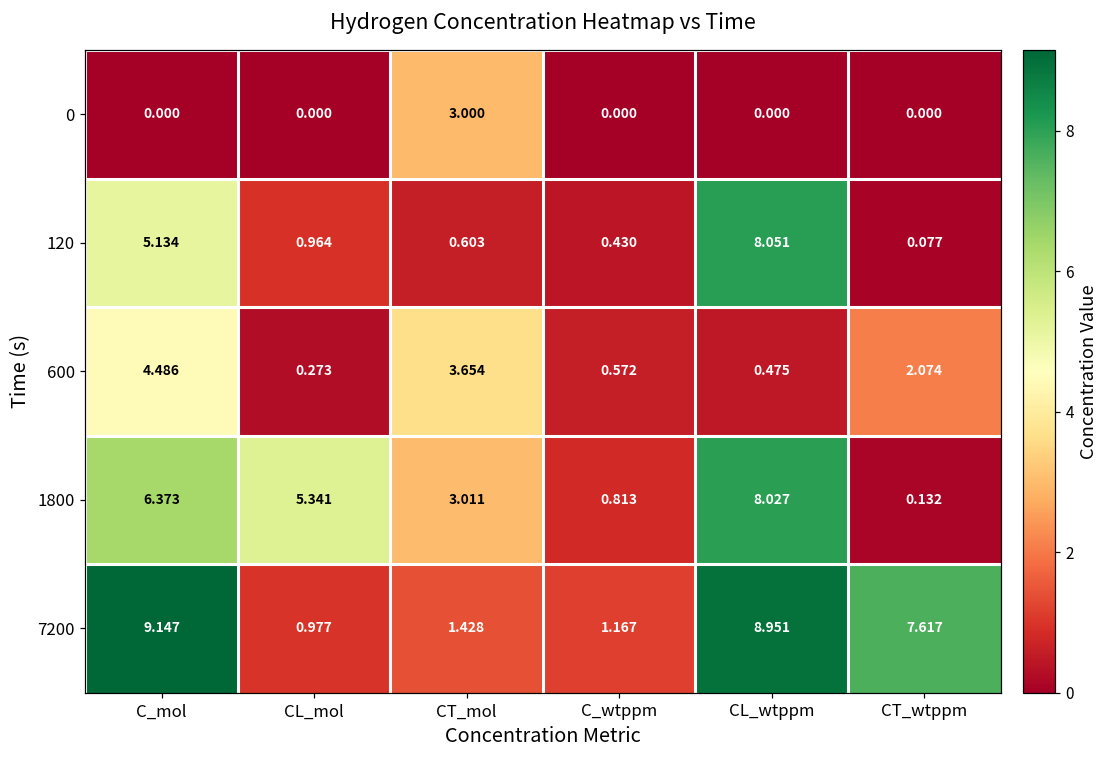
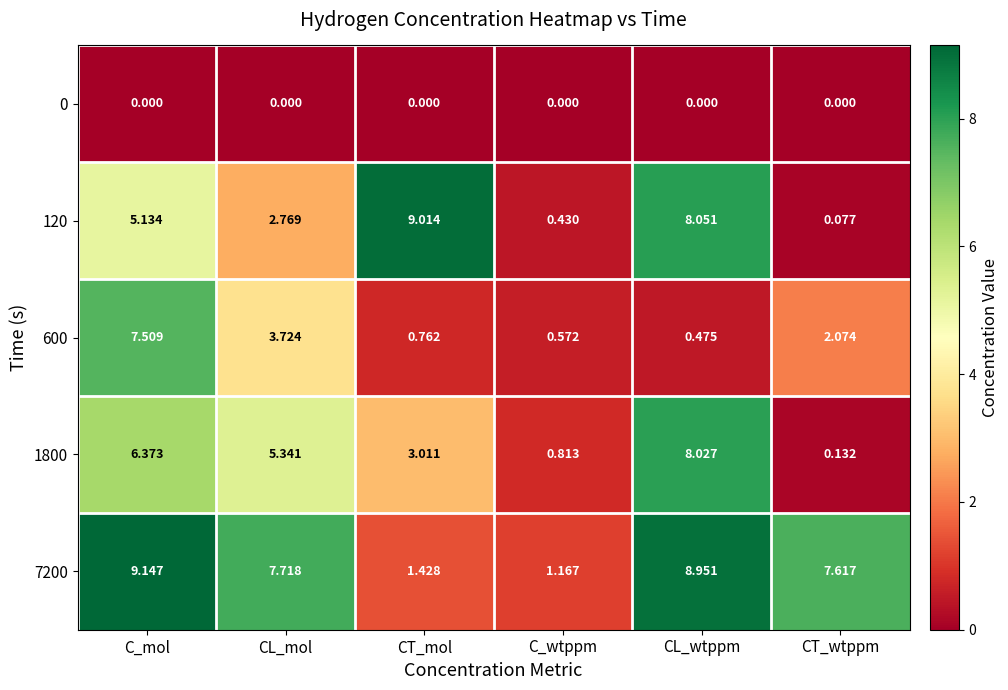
  {
    "0": {
      "C_mol": 0.000,
      "CL_mol": 0.000,
-     "CT_mol": 3.000,
+     "CT_mol": 0.000,
      "C_wtppm": 0.000,
      "CL_wtppm": 0.000,
      "CT_wtppm": 0.000
    },
    "120": {
      "C_mol": 5.134,
-     "CL_mol": 0.964,
-     "CT_mol": 0.603,
+     "CL_mol": 2.769,
+     "CT_mol": 9.014,
      "C_wtppm": 0.430,
      "CL_wtppm": 8.051,
      "CT_wtppm": 0.077
    },
    "600": {
-     "C_mol": 4.486,
-     "CL_mol": 0.273,
-     "CT_mol": 3.654,
+     "C_mol": 7.509,
+     "CL_mol": 3.724,
+     "CT_mol": 0.762,
      "C_wtppm": 0.572,
      "CL_wtppm": 0.475,
      "CT_wtppm": 2.074
    },
    "1800": {
      "C_mol": 6.373,
      "CL_mol": 5.341,
      "CT_mol": 3.011,
      "C_wtppm": 0.813,
      "CL_wtppm": 8.027,
      "CT_wtppm": 0.132
    },
    "7200": {
      "C_mol": 9.147,
-     "CL_mol": 0.977,
+     "CL_mol": 7.718,
      "CT_mol": 1.428,
      "C_wtppm": 1.167,
      "CL_wtppm": 8.951,
      "CT_wtppm": 7.617
    }
  }
